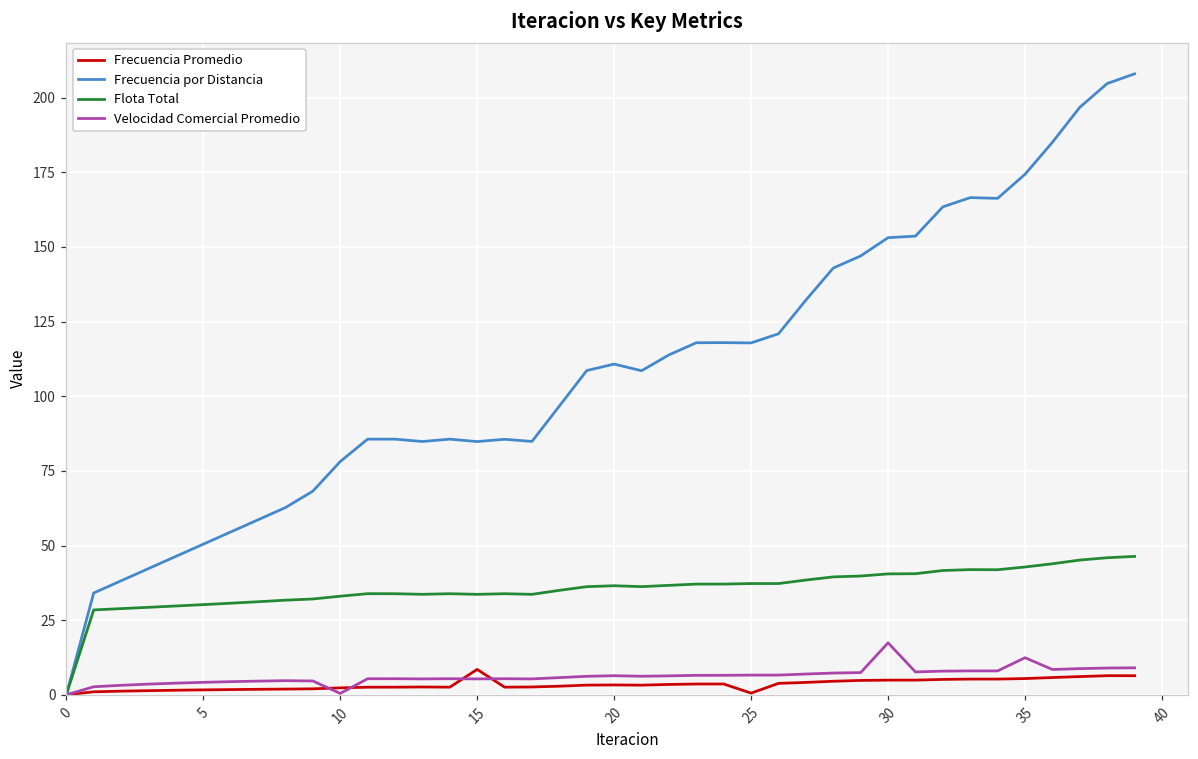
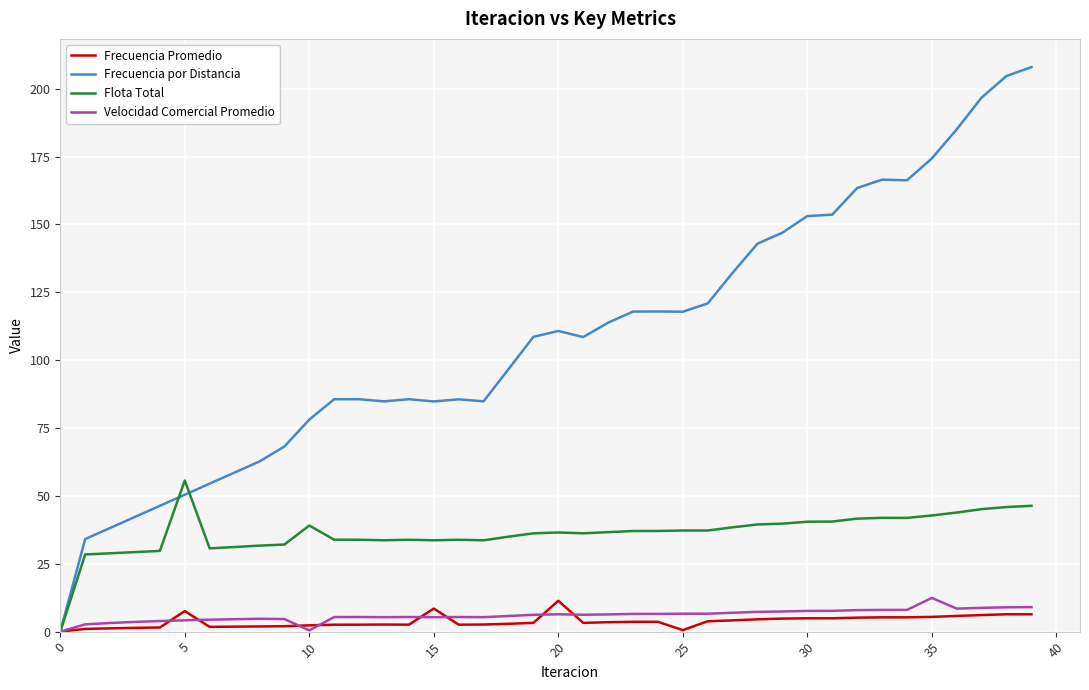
  {
    "Frecuencia Promedio": {
-     "5": 2,
+     "5": 8,
      "10": 2,
      "15": 9,
-     "20": 3,
+     "20": 11,
      "25": 1,
      "30": 5,
      "35": 5
    },
    "Frecuencia por Distancia": {
      "5": 50,
      "10": 78,
      "15": 85,
      "20": 111,
      "25": 118,
      "30": 153,
      "35": 174
    },
    "Flota Total": {
-     "5": 30,
-     "10": 33,
+     "5": 56,
+     "10": 39,
      "15": 34,
      "20": 37,
      "25": 37,
      "30": 40,
      "35": 43
    },
    "Velocidad Comercial Promedio": {
      "5": 4,
      "10": 0,
      "15": 5,
      "20": 6,
      "25": 7,
-     "30": 17,
+     "30": 8,
      "35": 12
    }
  }
